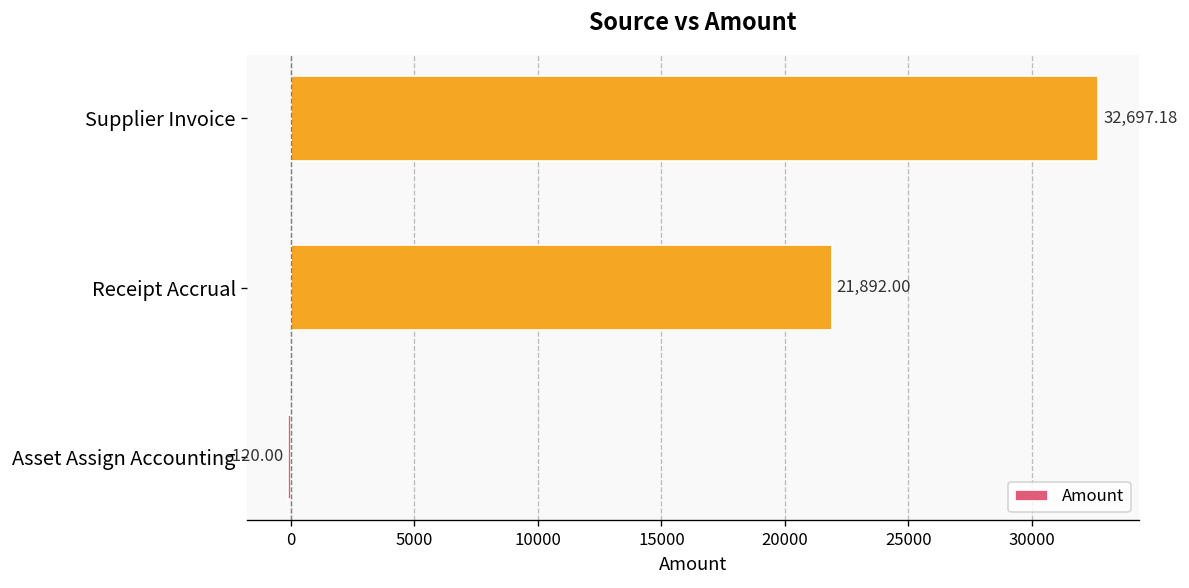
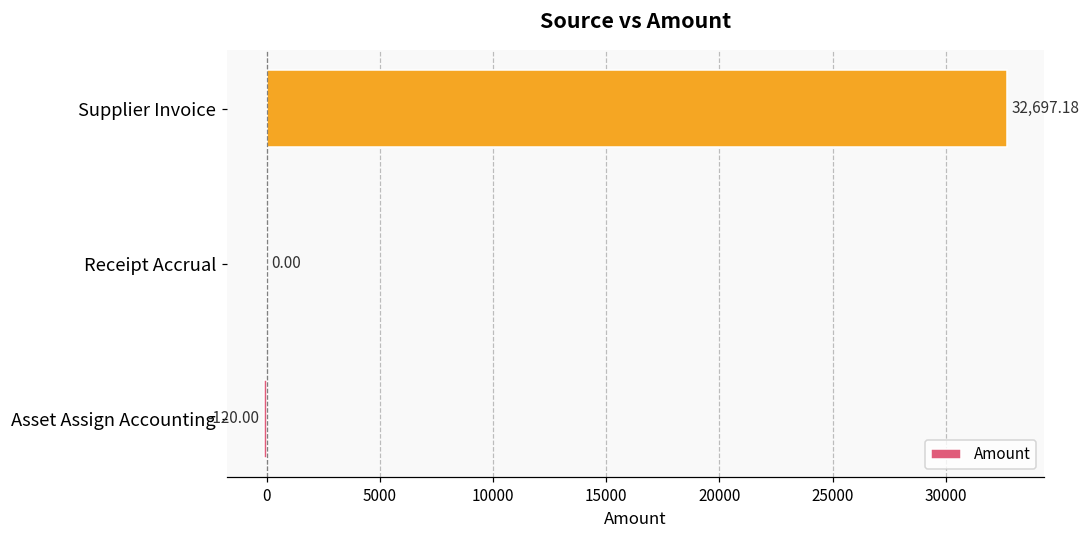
  {
    "Supplier Invoice": "32,697.18",
-   "Receipt Accrual": "21,892.00",
+   "Receipt Accrual": "0.00",
    "Asset Assign Accounting": "-120.00"
  }
